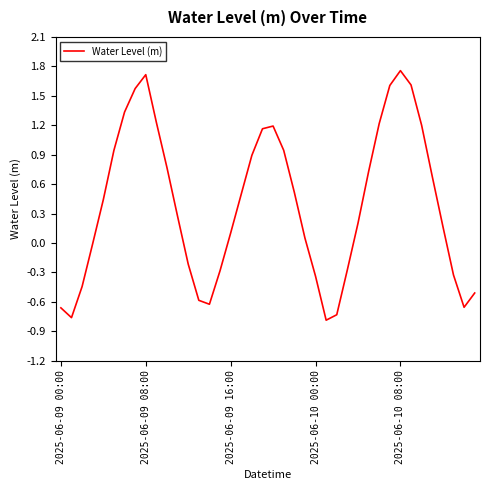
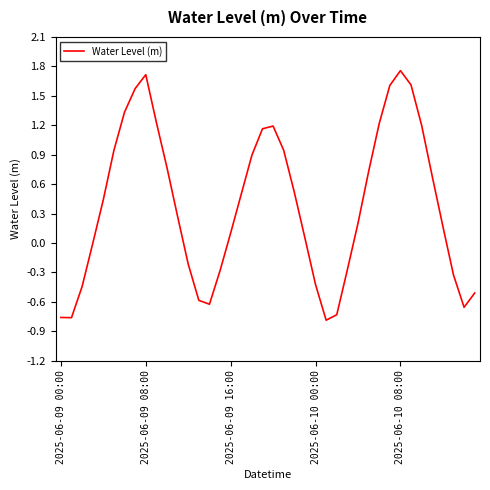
  {
-   "2025-06-09 00:00": -0.7,
+   "2025-06-09 00:00": -0.8,
    "2025-06-09 08:00": 1.7,
    "2025-06-09 16:00": 0.1,
-   "2025-06-10 00:00": -0.3,
+   "2025-06-10 00:00": -0.4,
    "2025-06-10 08:00": 1.8
  }
